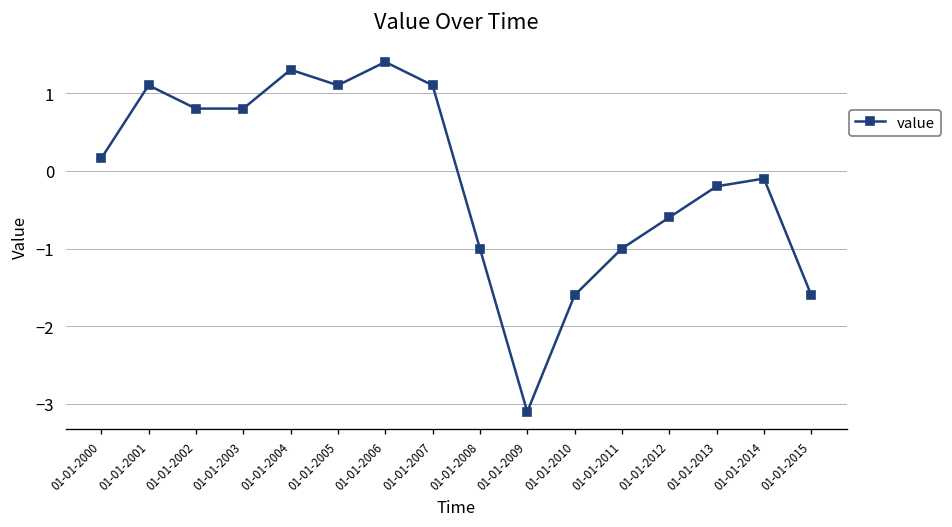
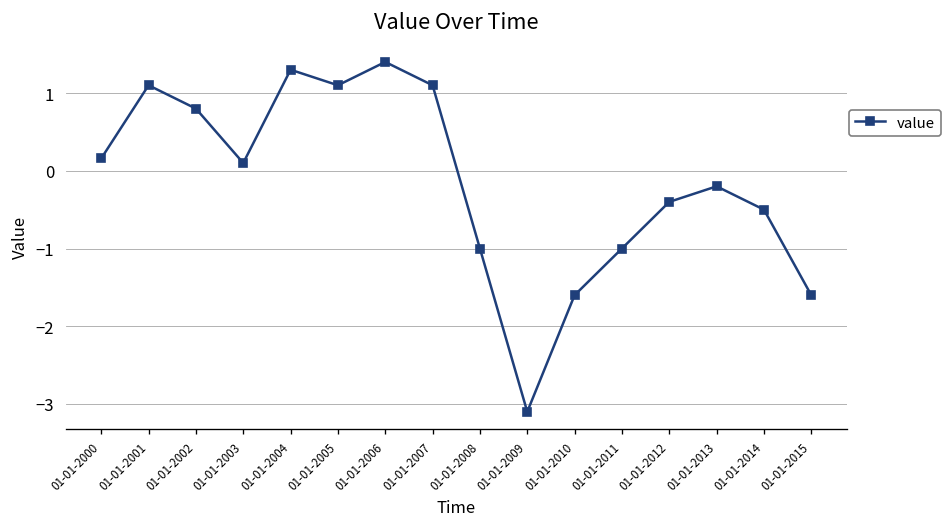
  {
    "01-01-2000": 0.2,
    "01-01-2001": 1.1,
    "01-01-2002": 0.8,
-   "01-01-2003": 0.8,
+   "01-01-2003": 0.1,
    "01-01-2004": 1.3,
    "01-01-2005": 1.1,
    "01-01-2006": 1.4,
    "01-01-2007": 1.1,
    "01-01-2008": -1.0,
    "01-01-2009": -3.1,
    "01-01-2010": -1.6,
    "01-01-2011": -1.0,
-   "01-01-2012": -0.6,
+   "01-01-2012": -0.4,
    "01-01-2013": -0.2,
-   "01-01-2014": -0.1,
+   "01-01-2014": -0.5,
    "01-01-2015": -1.6
  }
